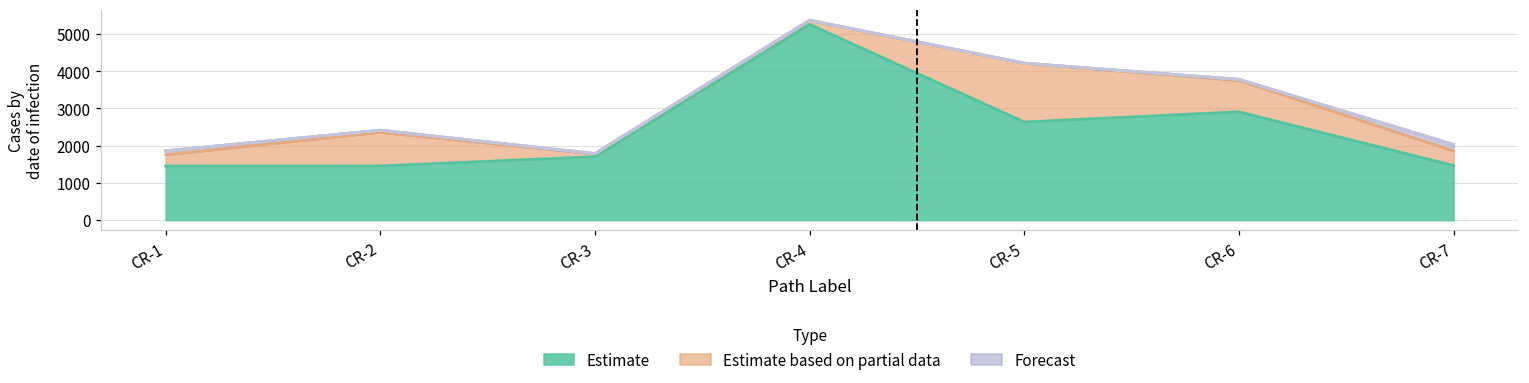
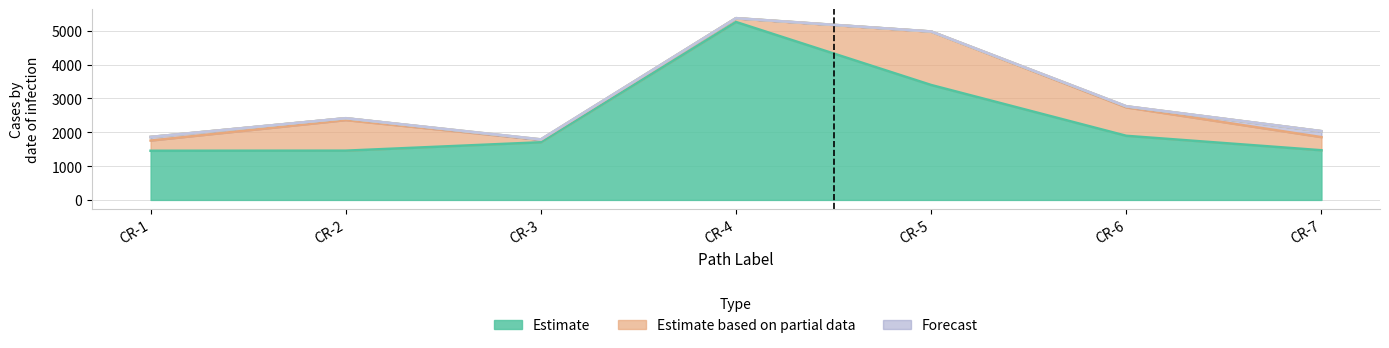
  {
    "Estimate": {
      "CR-1": 1500,
      "CR-2": 1500,
      "CR-4": 5300,
-     "CR-5": 2600,
-     "CR-6": 2900,
+     "CR-5": 3400,
+     "CR-6": 1900,
      "CR-7": 1500
    },
    "Estimate based on partial data": {
      "CR-1": 300,
      "CR-7": 400
    }
  }
